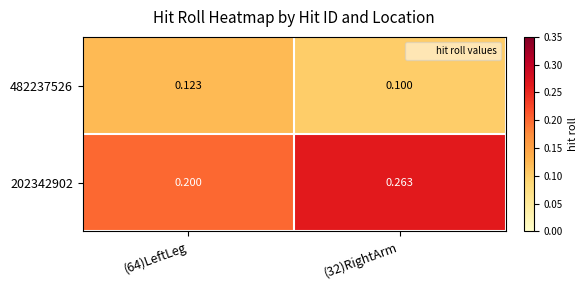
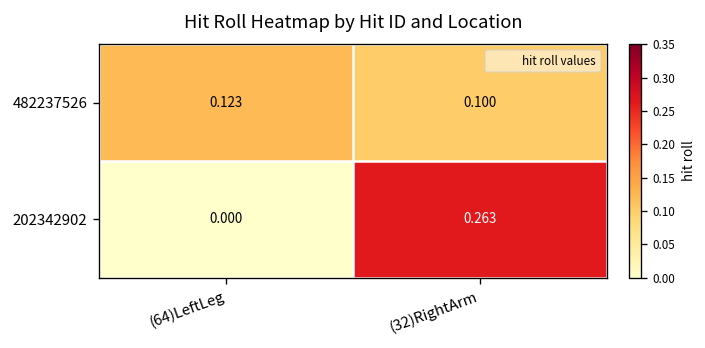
  {
    "482237526": {
      "(64)LeftLeg": 0.123,
      "(32)RightArm": 0.100
    },
    "202342902": {
-     "(64)LeftLeg": 0.200,
+     "(64)LeftLeg": 0.000,
      "(32)RightArm": 0.263
    }
  }
